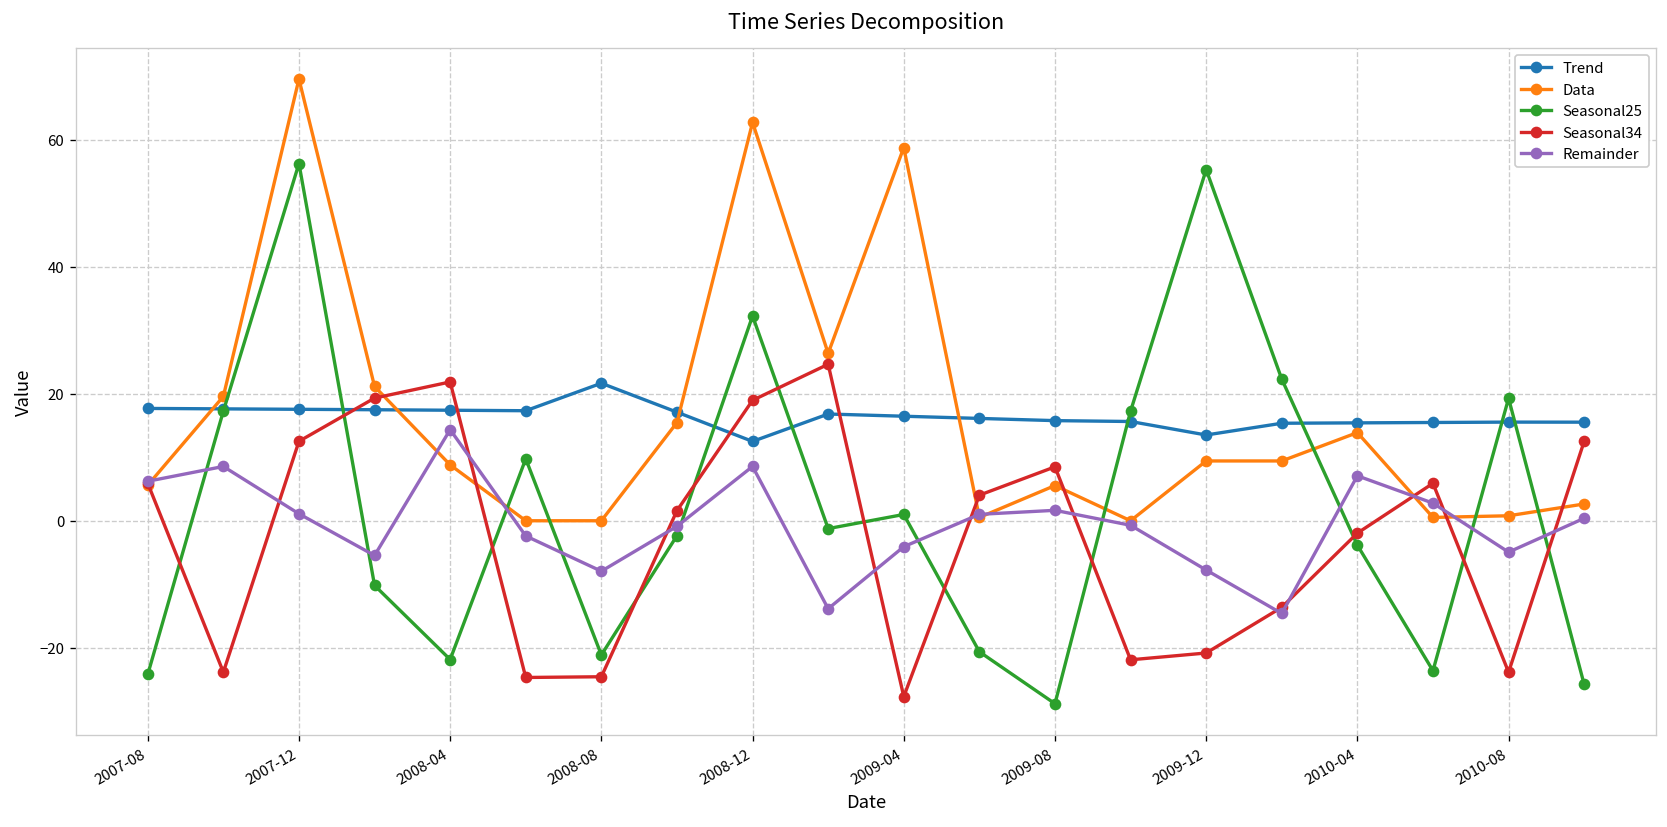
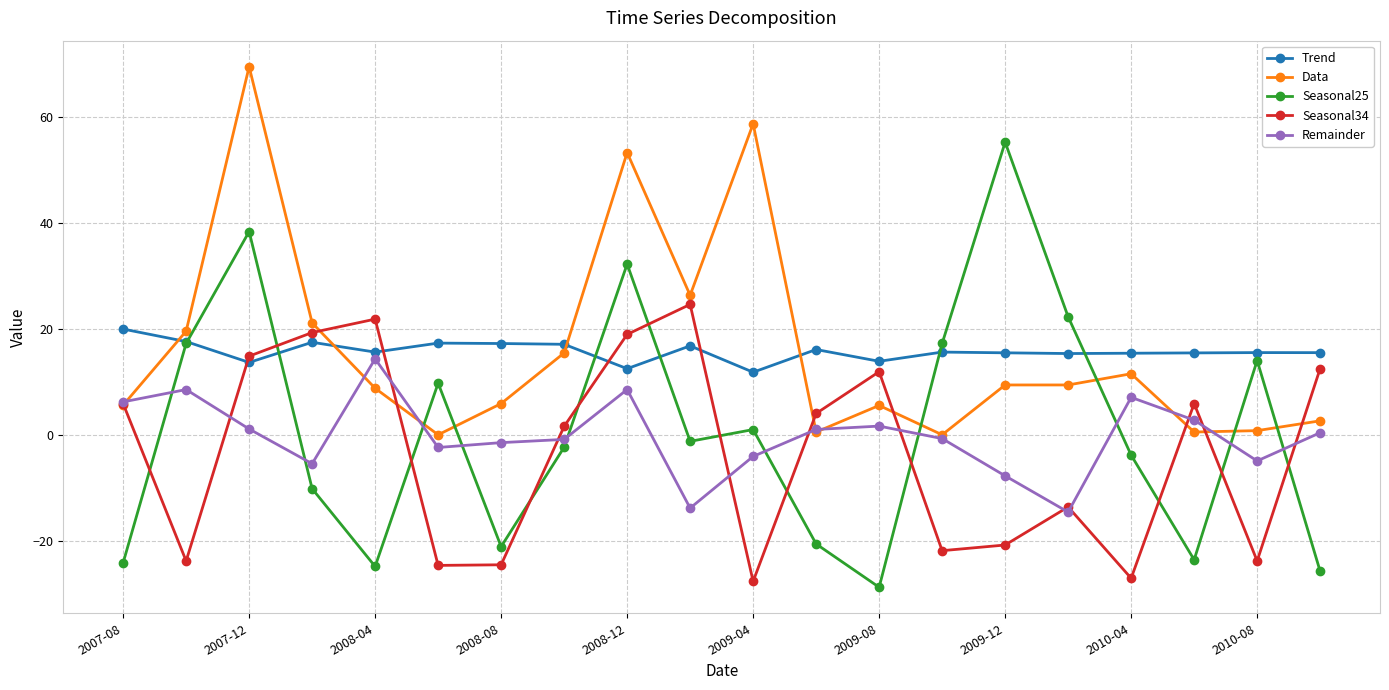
  {
    "Trend": {
-     "2007-08": 18,
-     "2007-12": 18,
-     "2008-04": 17,
-     "2008-08": 22,
+     "2007-08": 20,
+     "2007-12": 14,
+     "2008-04": 16,
+     "2008-08": 17,
      "2008-12": 12,
-     "2009-04": 16,
-     "2009-08": 16,
-     "2009-12": 14,
+     "2009-04": 12,
+     "2009-08": 14,
+     "2009-12": 15,
      "2010-04": 15,
      "2010-08": 16
    },
    "Data": {
      "2007-12": 70,
      "2008-04": 9,
-     "2008-08": 0,
-     "2008-12": 63,
+     "2008-08": 6,
+     "2008-12": 53,
      "2009-04": 59,
      "2009-08": 6,
      "2009-12": 9,
-     "2010-04": 14,
+     "2010-04": 12,
      "2010-08": 1
    },
    "Seasonal25": {
      "2007-08": -24,
-     "2007-12": 56,
-     "2008-04": -22,
+     "2007-12": 38,
+     "2008-04": -25,
      "2008-08": -21,
      "2008-12": 32,
      "2009-04": 1,
      "2009-08": -29,
      "2009-12": 55,
      "2010-04": -4,
-     "2010-08": 19
+     "2010-08": 14
    },
    "Seasonal34": {
-     "2007-12": 13,
+     "2007-12": 15,
      "2008-04": 22,
      "2008-08": -25,
      "2008-12": 19,
      "2009-04": -28,
-     "2009-08": 8,
+     "2009-08": 12,
      "2009-12": -21,
-     "2010-04": -2,
+     "2010-04": -27,
      "2010-08": -24
    },
    "Remainder": {
      "2007-12": 1,
      "2008-04": 14,
-     "2008-08": -8,
+     "2008-08": -1,
      "2008-12": 9,
      "2009-04": -4,
      "2009-08": 2,
      "2009-12": -8,
      "2010-04": 7,
      "2010-08": -5
    }
  }
